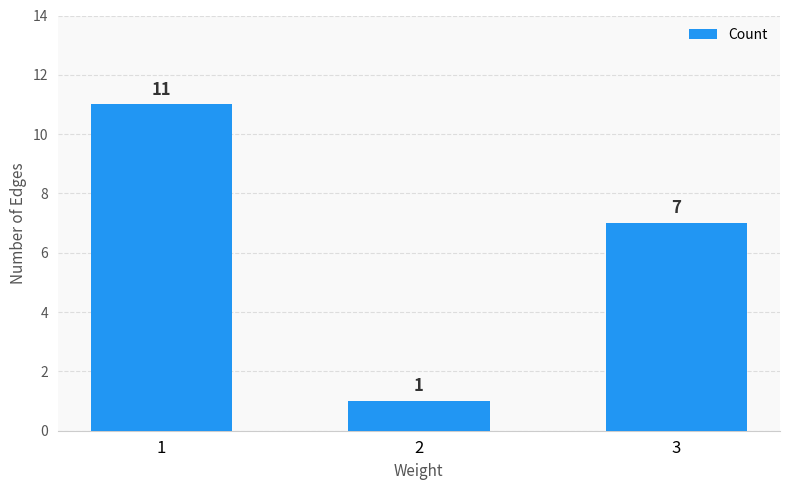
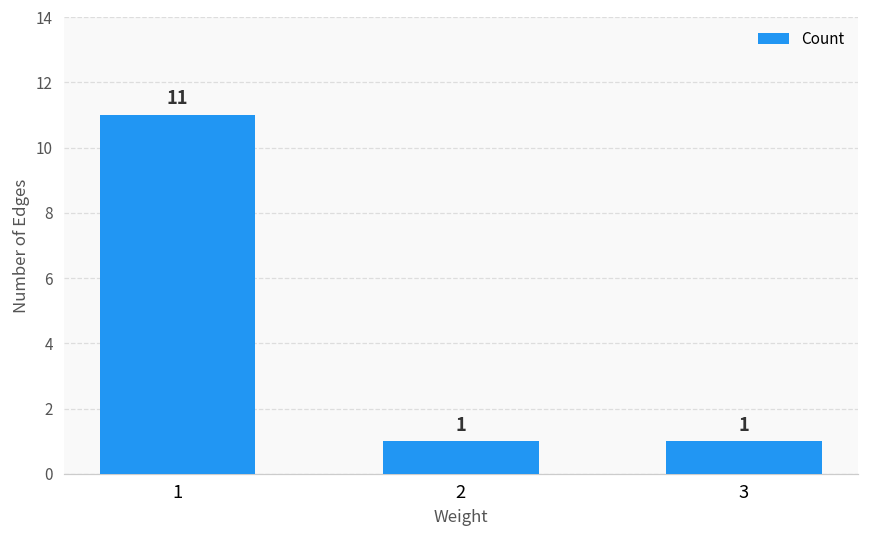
  {
    "1": 11,
    "2": 1,
-   "3": 7
+   "3": 1
  }
